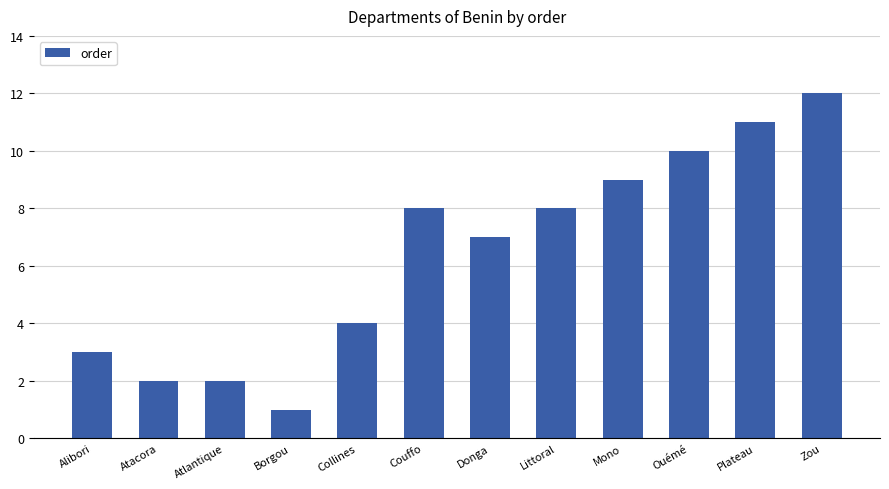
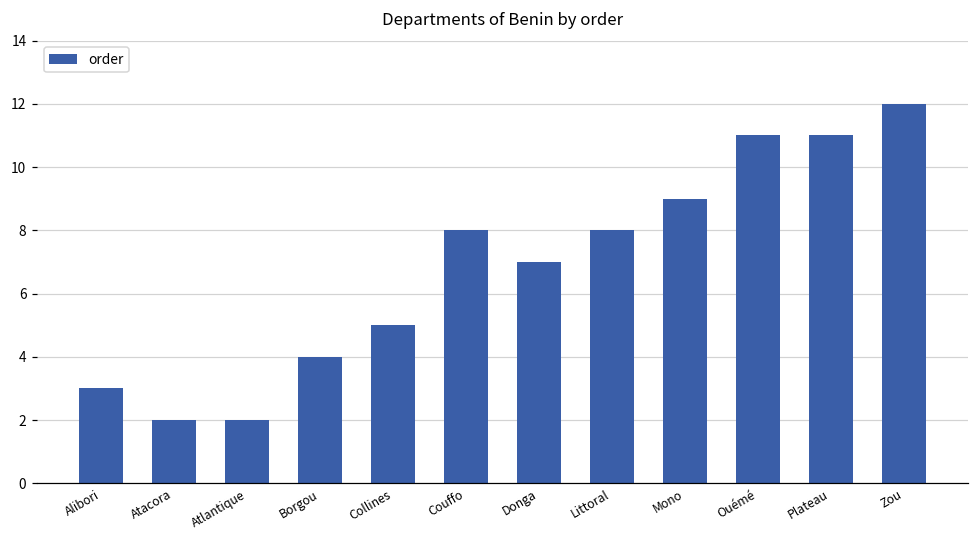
  {
    "Alibori": 3,
    "Atacora": 2,
    "Atlantique": 2,
-   "Borgou": 1,
-   "Collines": 4,
+   "Borgou": 4,
+   "Collines": 5,
    "Couffo": 8,
    "Donga": 7,
    "Littoral": 8,
    "Mono": 9,
-   "Ouémé": 10,
+   "Ouémé": 11,
    "Plateau": 11,
    "Zou": 12
  }
